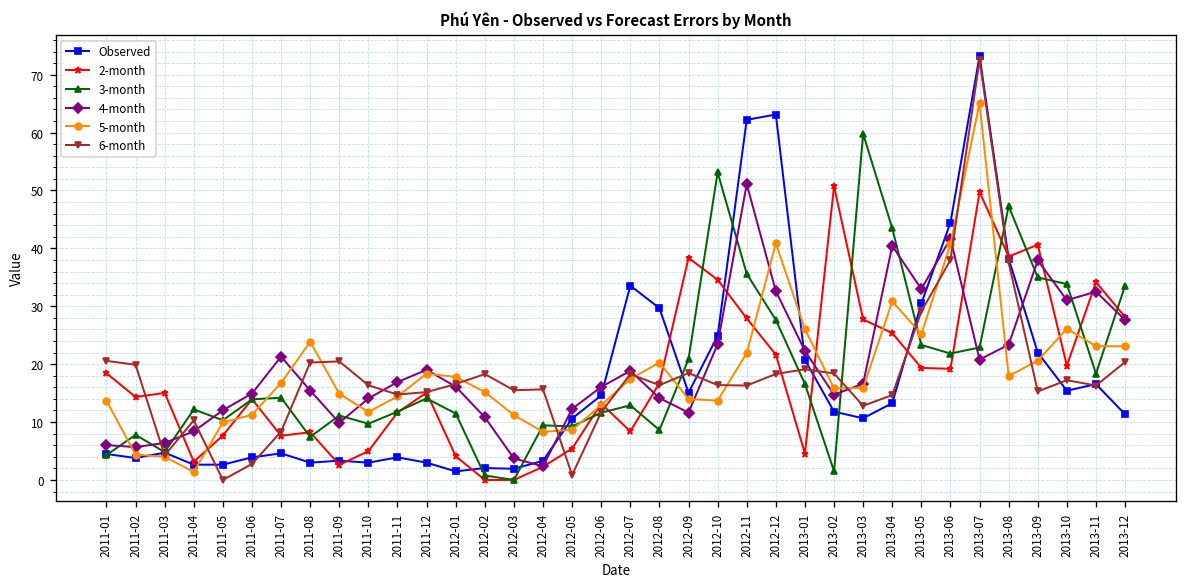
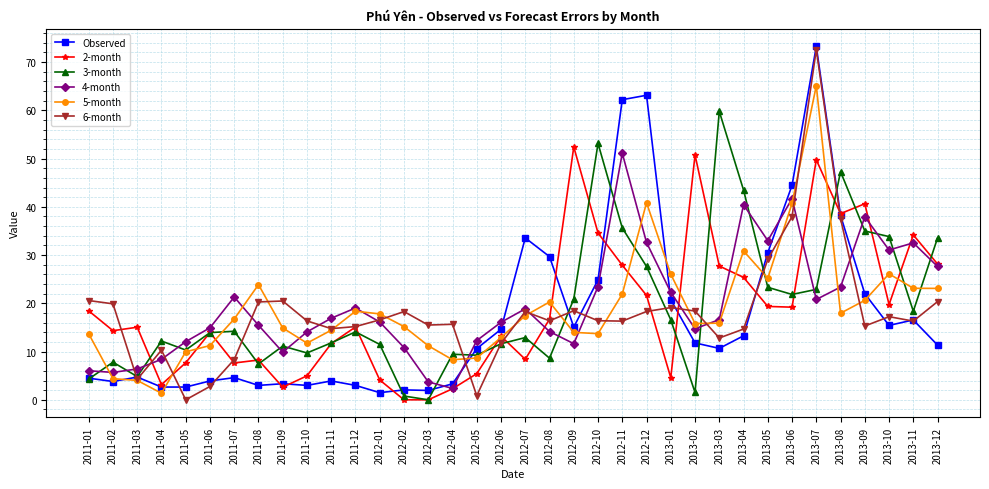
  {
    "Observed": {
      "2011-02": 4,
      "2011-05": 3,
      "2011-06": 4,
      "2011-07": 5,
      "2011-08": 3,
      "2011-09": 3,
      "2011-10": 3,
      "2011-11": 4,
      "2011-12": 3,
      "2012-01": 1,
      "2012-02": 2,
      "2012-03": 2,
      "2012-04": 3,
      "2012-05": 11,
      "2012-06": 15,
      "2012-07": 34,
      "2012-08": 30,
      "2012-09": 15,
      "2012-10": 25,
      "2012-11": 62,
      "2012-12": 63,
      "2013-01": 21,
      "2013-02": 12,
      "2013-03": 11,
      "2013-04": 13,
      "2013-05": 30,
      "2013-06": 44,
      "2013-07": 73,
      "2013-09": 22,
      "2013-10": 15,
      "2013-12": 11
    },
    "2-month": {
      "2011-01": 18,
      "2011-02": 14,
      "2011-03": 15,
      "2011-05": 8,
      "2011-07": 8,
      "2011-08": 8,
      "2011-09": 3,
      "2011-10": 5,
      "2012-01": 4,
      "2012-02": 0,
      "2012-05": 5,
      "2012-07": 8,
-     "2012-09": 38,
+     "2012-09": 52,
      "2012-10": 35,
      "2012-11": 28,
      "2012-12": 22,
      "2013-01": 5,
      "2013-02": 51,
      "2013-03": 28,
      "2013-04": 25,
      "2013-05": 19,
      "2013-06": 19,
      "2013-07": 50,
      "2013-09": 41,
      "2013-10": 20,
      "2013-11": 34
    },
    "3-month": {
      "2011-02": 8,
      "2011-04": 12,
      "2011-07": 14,
      "2011-08": 7,
      "2011-09": 11,
      "2011-10": 10,
      "2011-12": 14,
      "2012-01": 11,
      "2012-02": 1,
      "2012-04": 9,
      "2012-05": 9,
      "2012-07": 13,
      "2012-08": 9,
      "2012-09": 21,
      "2012-10": 53,
      "2012-11": 36,
      "2012-12": 28,
      "2013-01": 17,
      "2013-02": 2,
      "2013-03": 60,
      "2013-04": 43,
      "2013-05": 23,
      "2013-06": 22,
      "2013-07": 23,
      "2013-08": 47,
      "2013-09": 35,
      "2013-10": 34,
      "2013-11": 18,
      "2013-12": 34
    },
    "4-month": {
      "2011-01": 6,
      "2011-02": 6,
      "2011-03": 6,
      "2011-04": 8,
      "2011-05": 12,
      "2011-06": 15,
      "2011-07": 21,
      "2011-08": 15,
      "2011-09": 10,
      "2011-10": 14,
      "2011-11": 17,
      "2011-12": 19,
      "2012-02": 11,
      "2012-03": 4,
      "2012-05": 12,
      "2012-06": 16,
      "2012-07": 19,
      "2012-08": 14,
      "2012-09": 12,
      "2012-10": 23,
      "2012-11": 51,
      "2012-12": 33,
      "2013-01": 22,
      "2013-02": 15,
      "2013-03": 17,
      "2013-04": 40,
      "2013-05": 33,
      "2013-06": 42,
      "2013-07": 21,
      "2013-08": 23,
      "2013-09": 38,
      "2013-10": 31,
      "2013-11": 33
    },
    "5-month": {
      "2011-01": 14,
      "2011-02": 4,
      "2011-04": 1,
      "2011-06": 11,
      "2011-07": 17,
      "2011-08": 24,
      "2011-09": 15,
      "2011-10": 12,
      "2011-12": 18,
      "2012-01": 18,
      "2012-02": 15,
      "2012-03": 11,
      "2012-04": 8,
      "2012-05": 9,
      "2012-07": 17,
      "2012-08": 20,
      "2012-09": 14,
      "2012-10": 14,
      "2012-11": 22,
      "2012-12": 41,
      "2013-01": 26,
      "2013-02": 16,
      "2013-03": 16,
      "2013-04": 31,
      "2013-05": 25,
      "2013-06": 41,
      "2013-07": 65,
      "2013-08": 18,
      "2013-09": 21,
      "2013-10": 26,
      "2013-11": 23,
      "2013-12": 23
    },
    "6-month": {
      "2011-01": 21,
      "2011-02": 20,
      "2011-04": 10,
      "2011-05": 0,
      "2011-06": 3,
      "2011-07": 8,
      "2011-08": 20,
      "2011-09": 20,
      "2011-10": 16,
      "2012-02": 18,
      "2012-03": 15,
      "2012-04": 16,
      "2012-05": 1,
      "2012-07": 18,
      "2012-09": 18,
      "2012-10": 16,
      "2012-11": 16,
      "2012-12": 18,
      "2013-01": 19,
      "2013-02": 18,
      "2013-03": 13,
      "2013-04": 15,
      "2013-05": 29,
      "2013-06": 38,
      "2013-07": 73,
      "2013-08": 38,
      "2013-09": 15,
      "2013-10": 17,
      "2013-12": 20
    }
  }
